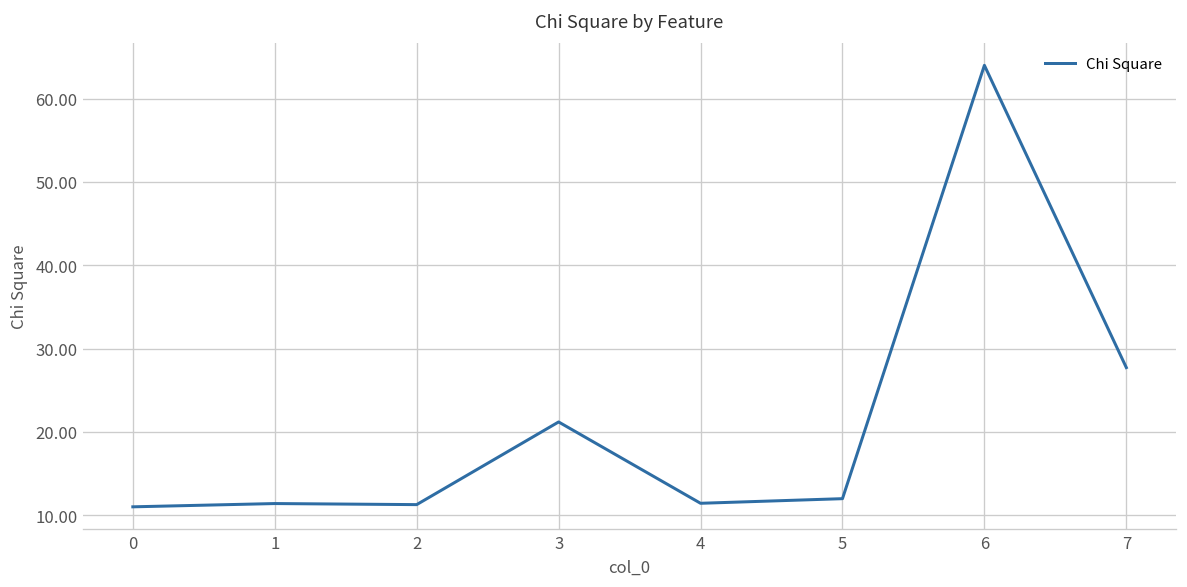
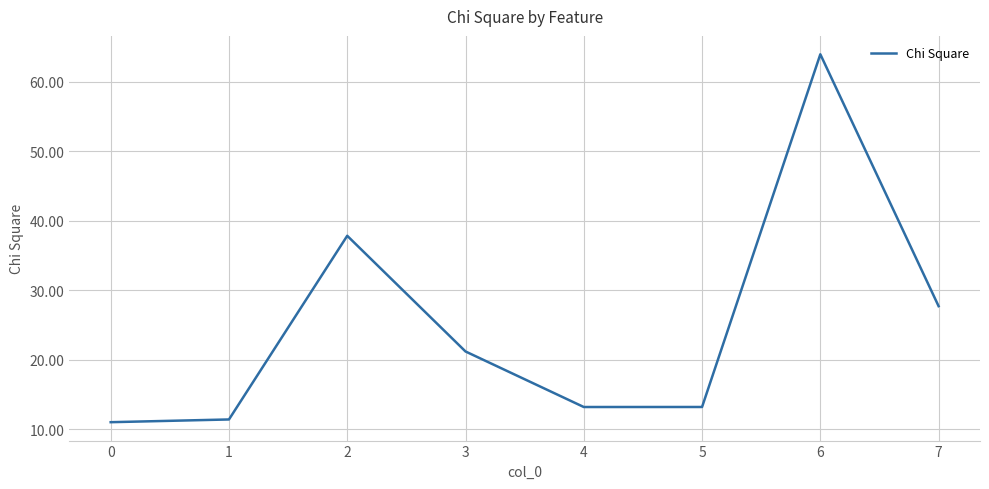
  {
    "0": 11,
    "1": 11,
-   "2": 11,
+   "2": 38,
    "3": 21,
-   "4": 11,
-   "5": 12,
+   "4": 13,
+   "5": 13,
    "6": 64,
    "7": 28
  }
